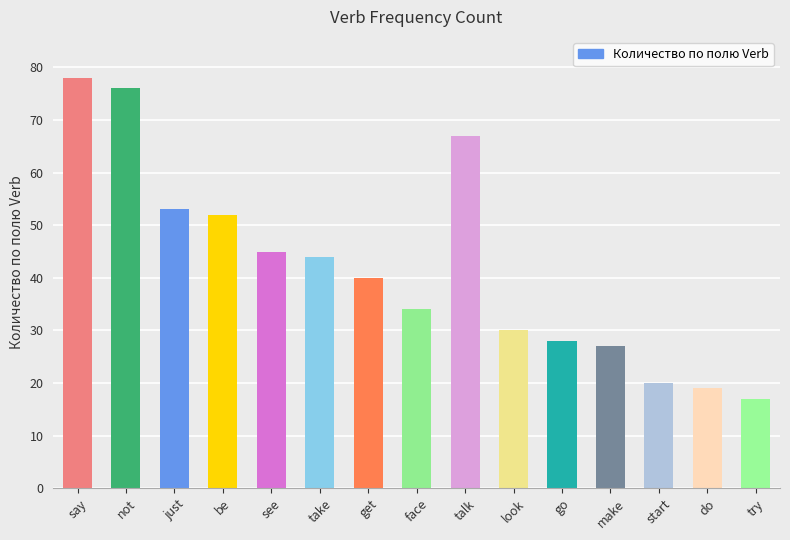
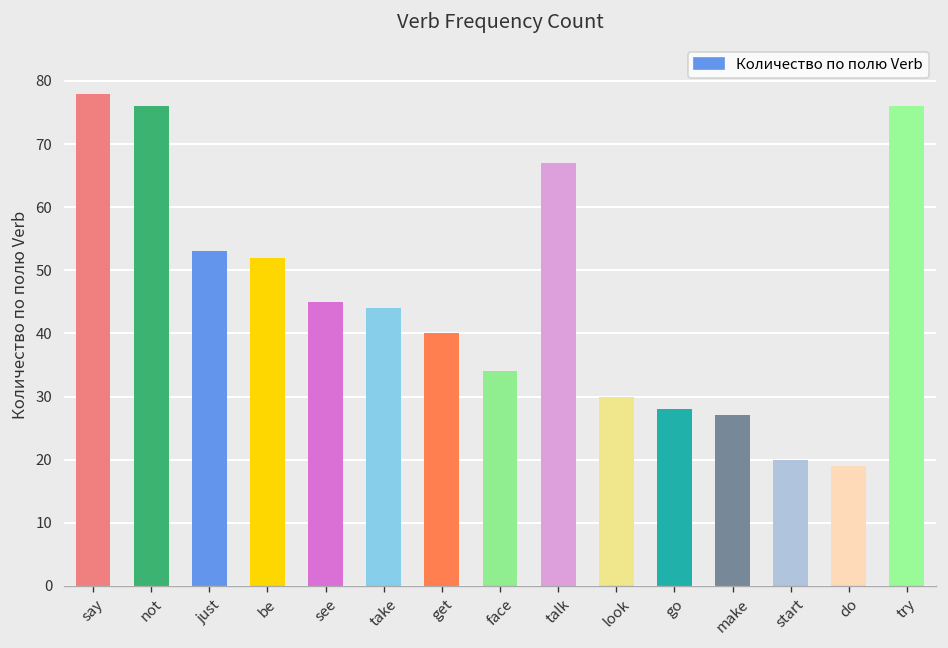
  {
    "say": 78,
    "not": 76,
    "just": 53,
    "be": 52,
    "see": 45,
    "take": 44,
    "get": 40,
    "face": 34,
    "talk": 67,
    "look": 30,
    "go": 28,
    "make": 27,
    "start": 20,
    "do": 19,
-   "try": 17
+   "try": 76
  }
